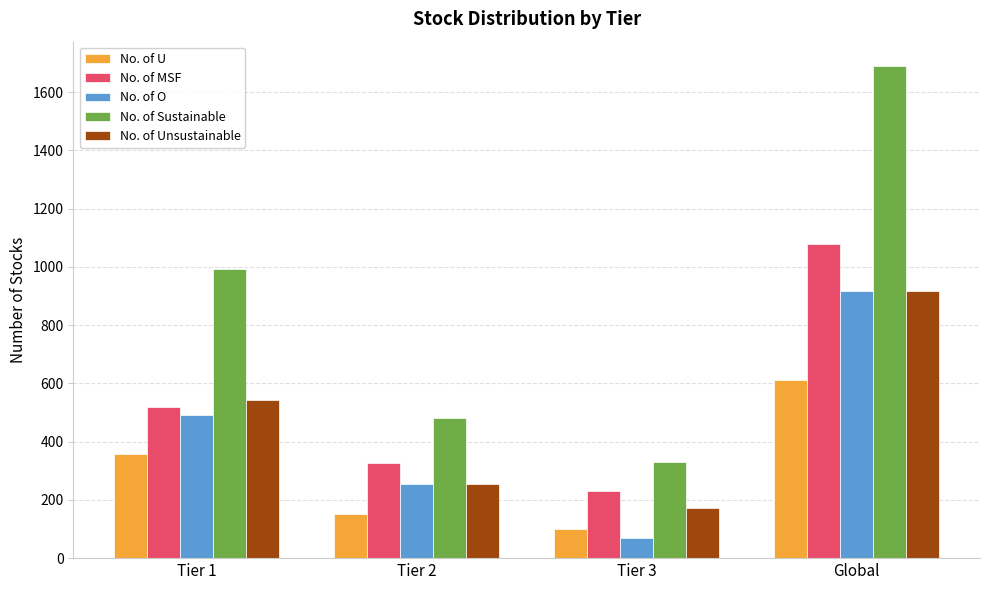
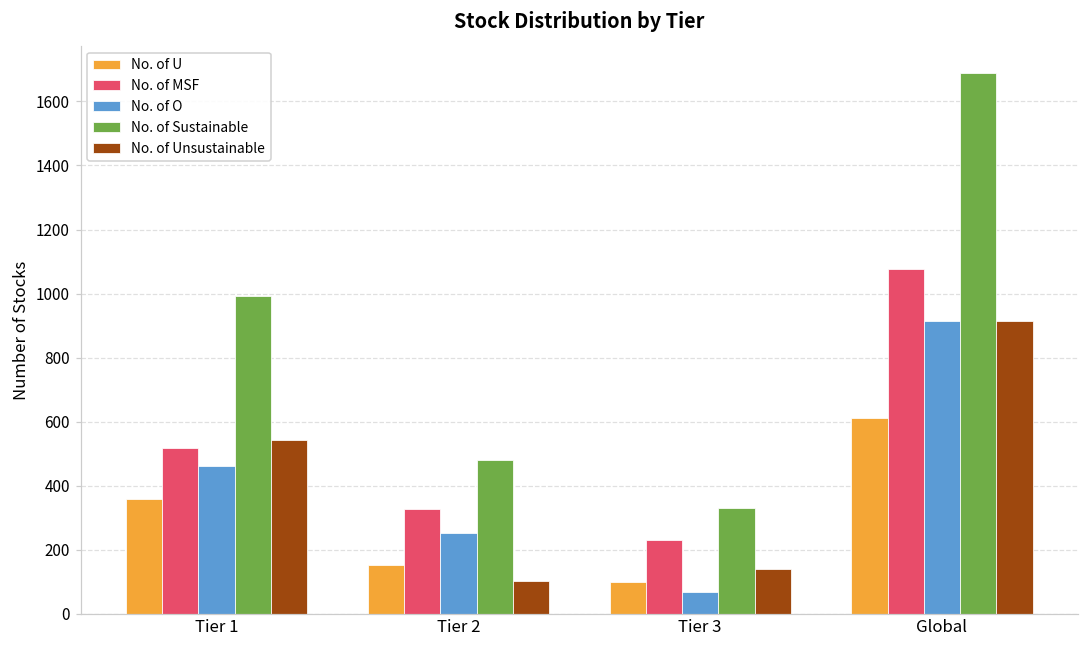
  {
    "No. of U": {
      "Tier 1": 360,
      "Tier 2": 150,
      "Tier 3": 100,
      "Global": 610
    },
    "No. of MSF": {
      "Tier 1": 520,
      "Tier 2": 330,
      "Tier 3": 230,
      "Global": 1080
    },
    "No. of O": {
-     "Tier 1": 490,
+     "Tier 1": 460,
      "Tier 2": 250,
      "Tier 3": 70,
      "Global": 920
    },
    "No. of Sustainable": {
      "Tier 1": 990,
      "Tier 2": 480,
      "Tier 3": 330,
      "Global": 1690
    },
    "No. of Unsustainable": {
      "Tier 1": 540,
-     "Tier 2": 250,
-     "Tier 3": 170,
+     "Tier 2": 100,
+     "Tier 3": 140,
      "Global": 920
    }
  }
